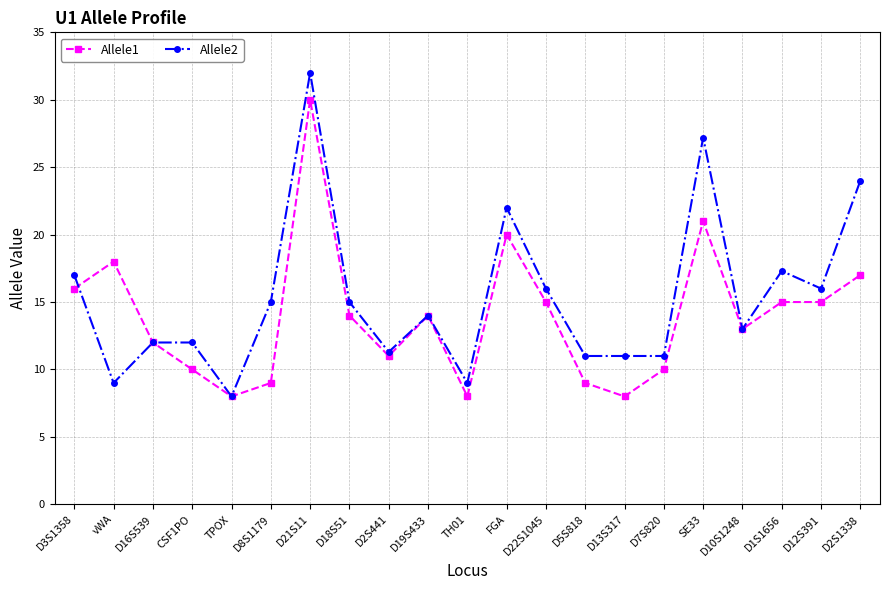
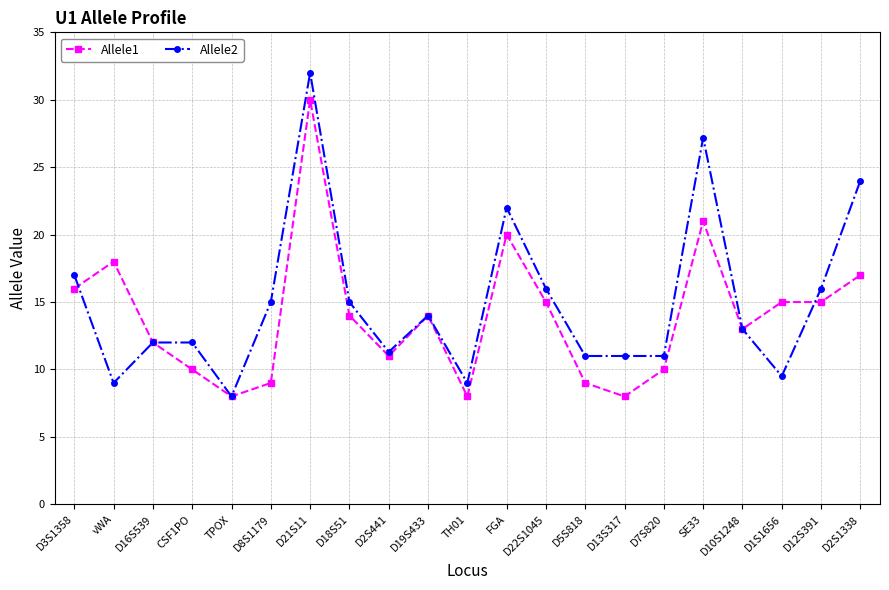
  {
    "Allele1": {
      "D3S1358": 16.0,
      "vWA": 18.0,
      "CSF1PO": 10.0,
      "D8S1179": 9.0,
      "D21S11": 30.0,
      "D18S51": 14.0,
      "D2S441": 11.0,
      "TH01": 8.0,
      "FGA": 20.0,
      "D22S1045": 15.0,
      "D5S818": 9.0,
      "D13S317": 8.0,
      "D7S820": 10.0,
      "SE33": 21.0,
      "D1S1656": 15.0,
      "D12S391": 15.0,
      "D2S1338": 17.0
    },
    "Allele2": {
      "D3S1358": 17.0,
      "vWA": 9.0,
      "CSF1PO": 12.0,
      "D8S1179": 15.0,
      "D21S11": 32.0,
      "D18S51": 15.0,
      "D2S441": 11.3,
      "TH01": 9.0,
      "FGA": 22.0,
      "D22S1045": 16.0,
      "D5S818": 11.0,
      "D13S317": 11.0,
      "D7S820": 11.0,
      "SE33": 27.2,
-     "D1S1656": 17.3,
+     "D1S1656": 9.5,
      "D12S391": 16.0,
      "D2S1338": 24.0
    }
  }
